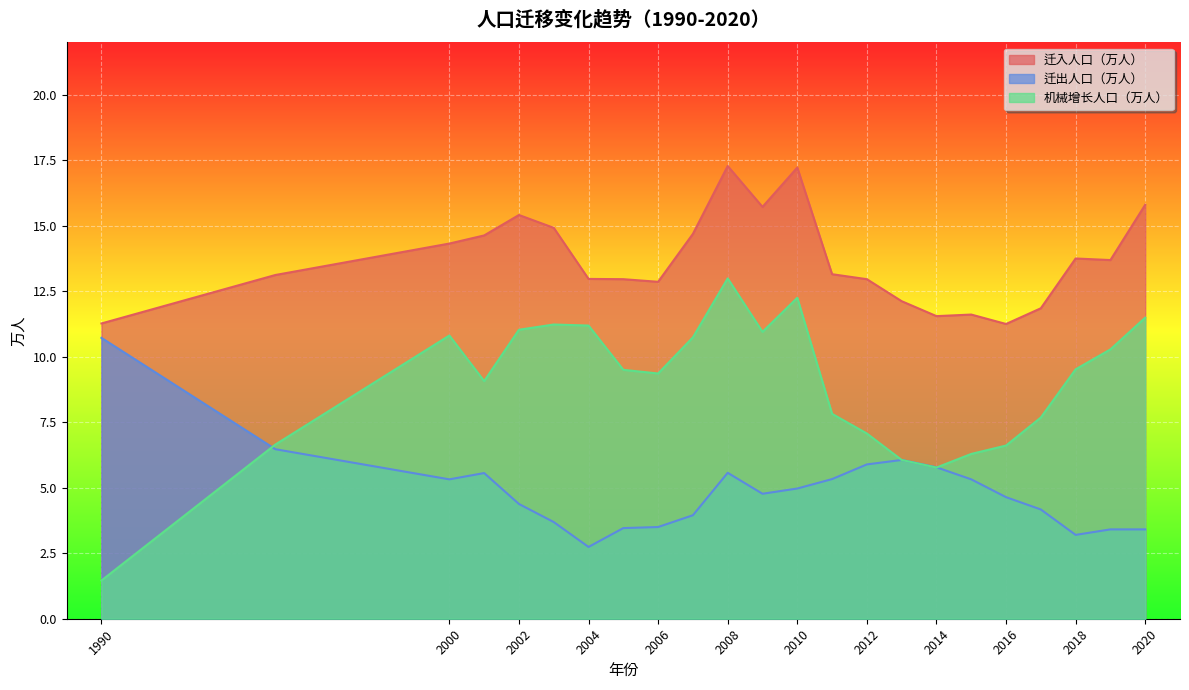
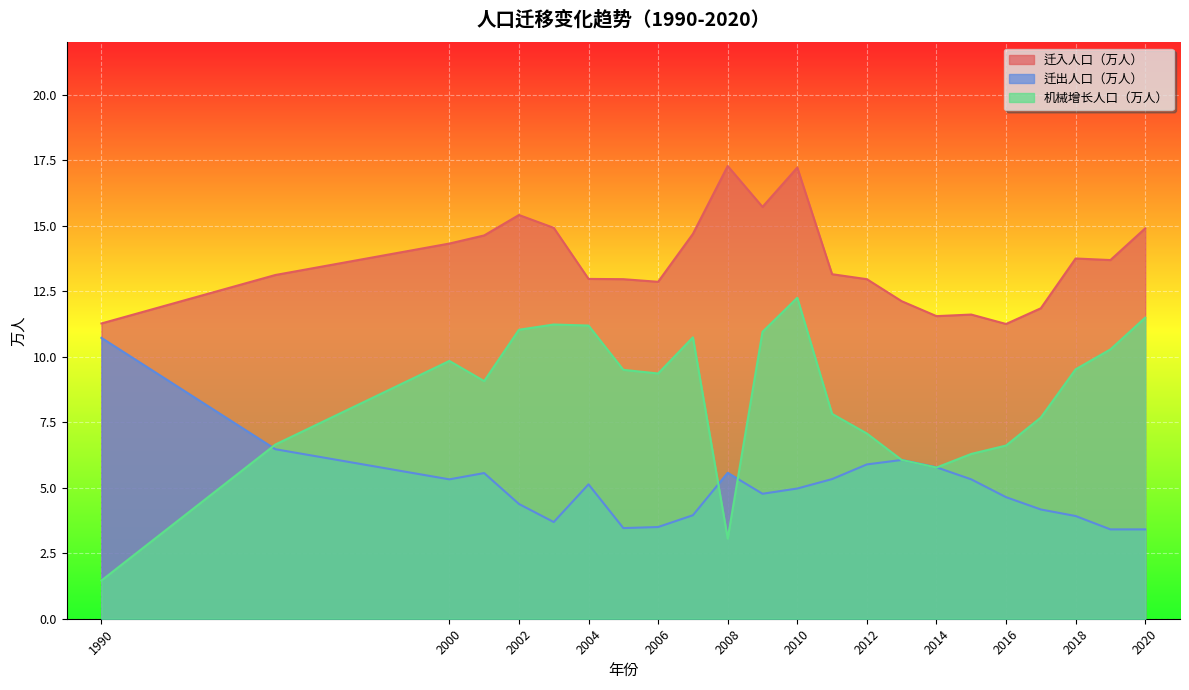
  {
    "迁入人口（万人）": {
      "1990": 11.3,
      "2000": 14.3,
      "2002": 15.4,
      "2004": 13.0,
      "2006": 12.9,
      "2008": 17.3,
      "2010": 17.2,
      "2012": 13.0,
      "2014": 11.6,
      "2016": 11.3,
      "2018": 13.8,
-     "2020": 15.8
+     "2020": 14.9
    },
    "迁出人口（万人）": {
      "1990": 10.7,
      "2000": 5.3,
      "2002": 4.4,
-     "2004": 2.7,
+     "2004": 5.1,
      "2006": 3.5,
      "2008": 5.6,
      "2010": 5.0,
      "2012": 5.9,
      "2016": 4.6,
-     "2018": 3.2,
+     "2018": 3.9,
      "2020": 3.4
    },
    "机械增长人口（万人）": {
      "1990": 1.5,
-     "2000": 10.8,
+     "2000": 9.8,
      "2002": 11.0,
      "2004": 11.2,
      "2006": 9.4,
-     "2008": 13.0,
+     "2008": 3.1,
      "2010": 12.3,
      "2012": 7.1,
      "2016": 6.6,
      "2018": 9.5,
      "2020": 11.5
    }
  }
